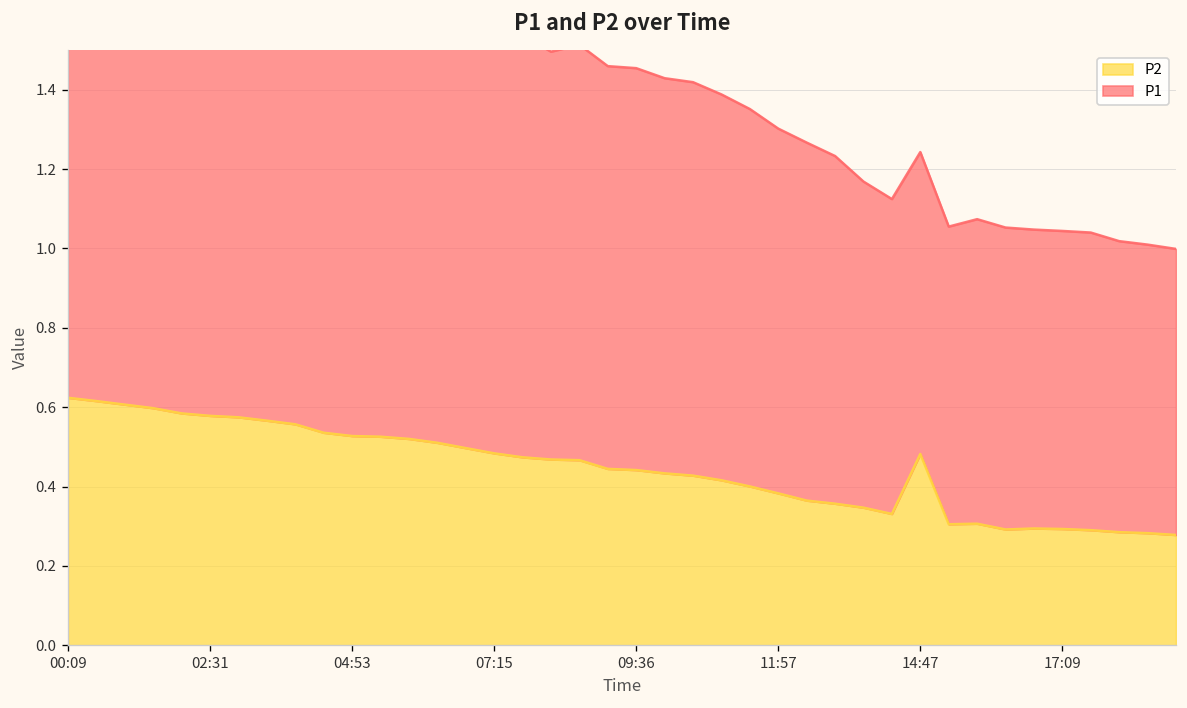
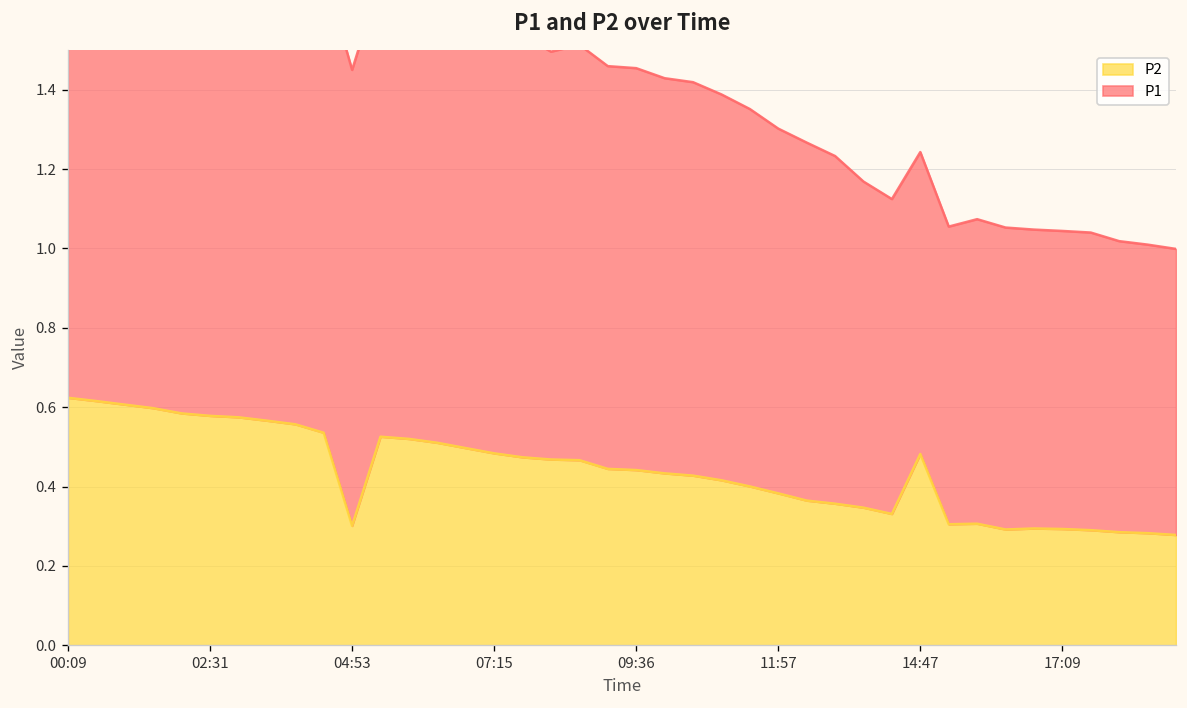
  {
    "P2": {
      "00:09": 0.62,
      "02:31": 0.58,
-     "04:53": 0.53,
+     "04:53": 0.30,
      "07:15": 0.48,
      "09:36": 0.44,
      "11:57": 0.38,
      "14:47": 0.48,
      "17:09": 0.29
    },
    "P1": {
      "09:36": 1.01,
      "11:57": 0.92,
      "14:47": 0.76,
      "17:09": 0.75
    }
  }
